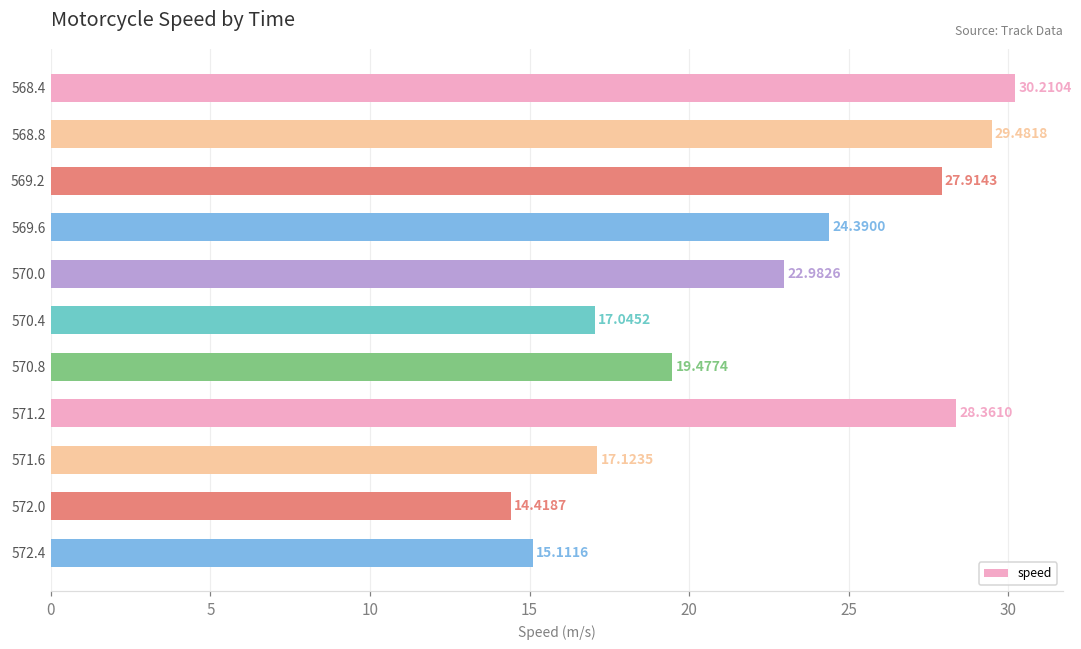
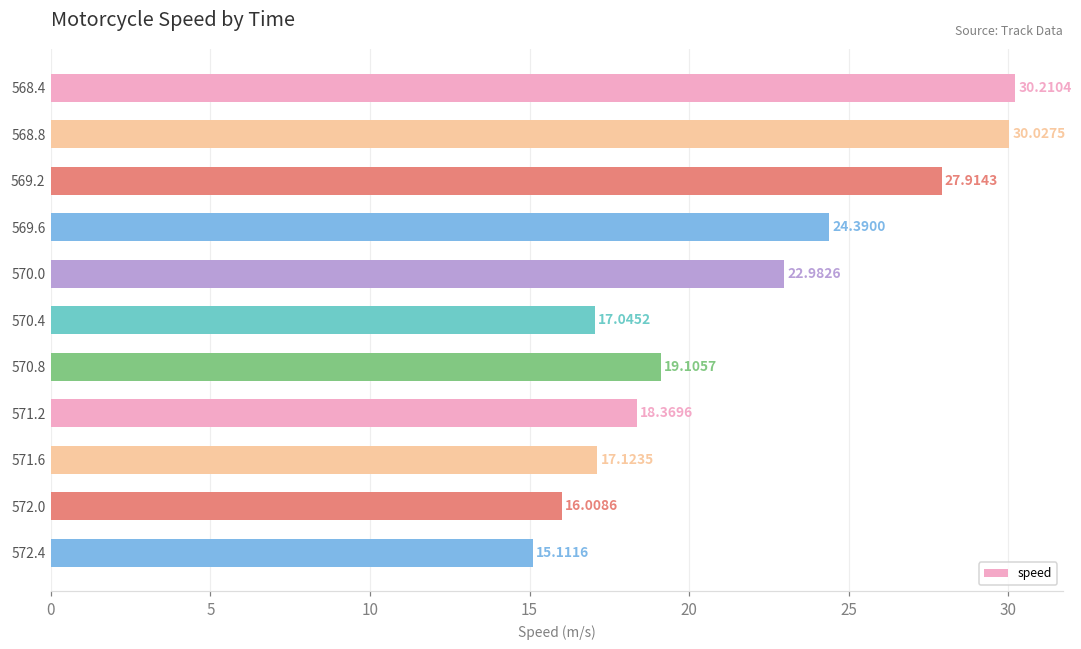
  {
    "568.4": 30.2104,
-   "568.8": 29.4818,
+   "568.8": 30.0275,
    "569.2": 27.9143,
    "569.6": 24.3900,
    "570.0": 22.9826,
    "570.4": 17.0452,
-   "570.8": 19.4774,
-   "571.2": 28.3610,
+   "570.8": 19.1057,
+   "571.2": 18.3696,
    "571.6": 17.1235,
-   "572.0": 14.4187,
+   "572.0": 16.0086,
    "572.4": 15.1116
  }
